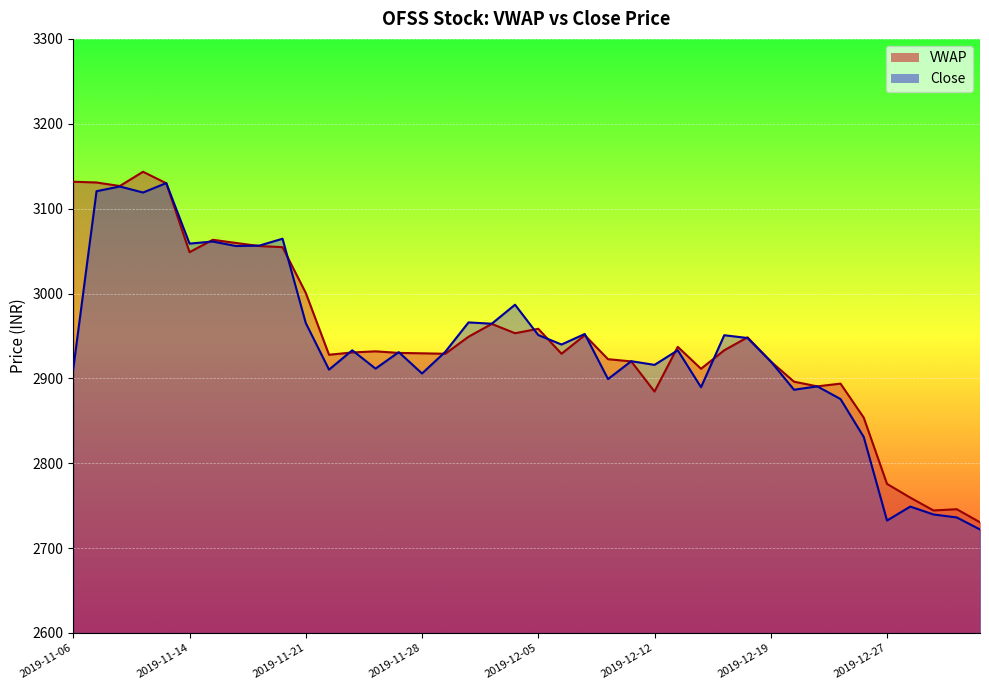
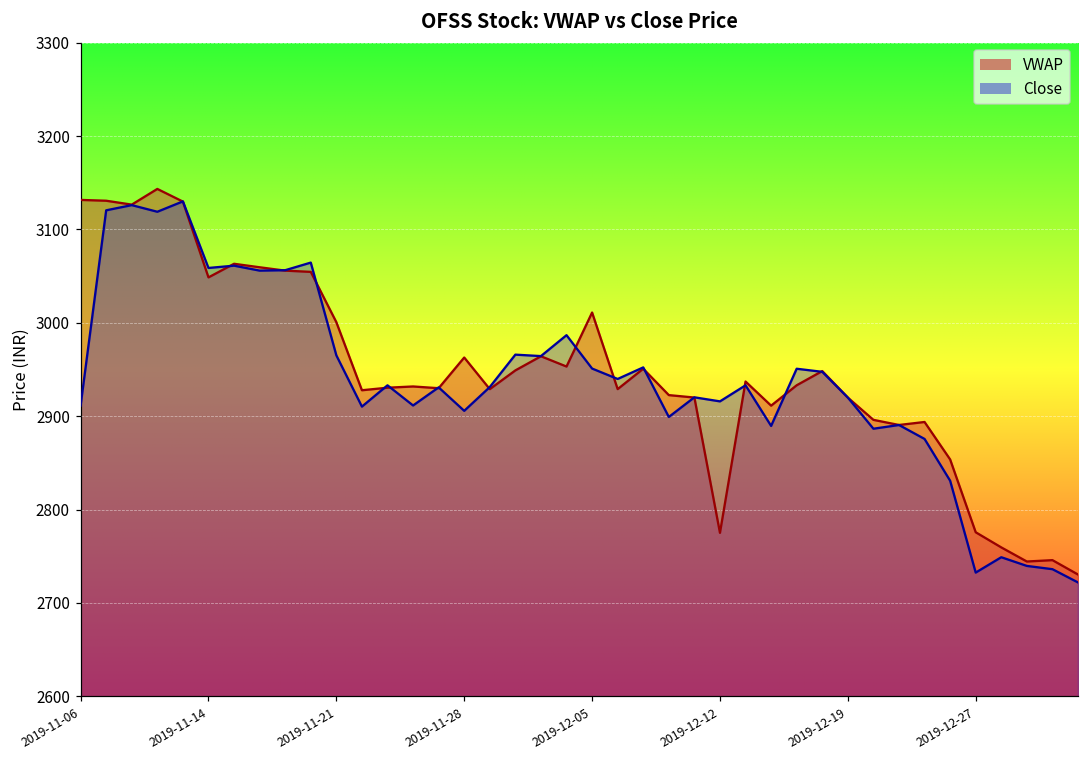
  {
    "VWAP": {
      "2019-11-06": 3130,
      "2019-11-14": 3050,
      "2019-11-21": 3000,
-     "2019-11-28": 2930,
-     "2019-12-05": 2960,
-     "2019-12-12": 2880,
+     "2019-11-28": 2960,
+     "2019-12-05": 3010,
+     "2019-12-12": 2780,
      "2019-12-27": 2780
    },
    "Close": {
      "2019-11-06": 2910,
      "2019-11-14": 3060,
      "2019-11-21": 2970,
      "2019-11-28": 2910,
      "2019-12-05": 2950,
      "2019-12-12": 2920,
      "2019-12-27": 2730
    }
  }
